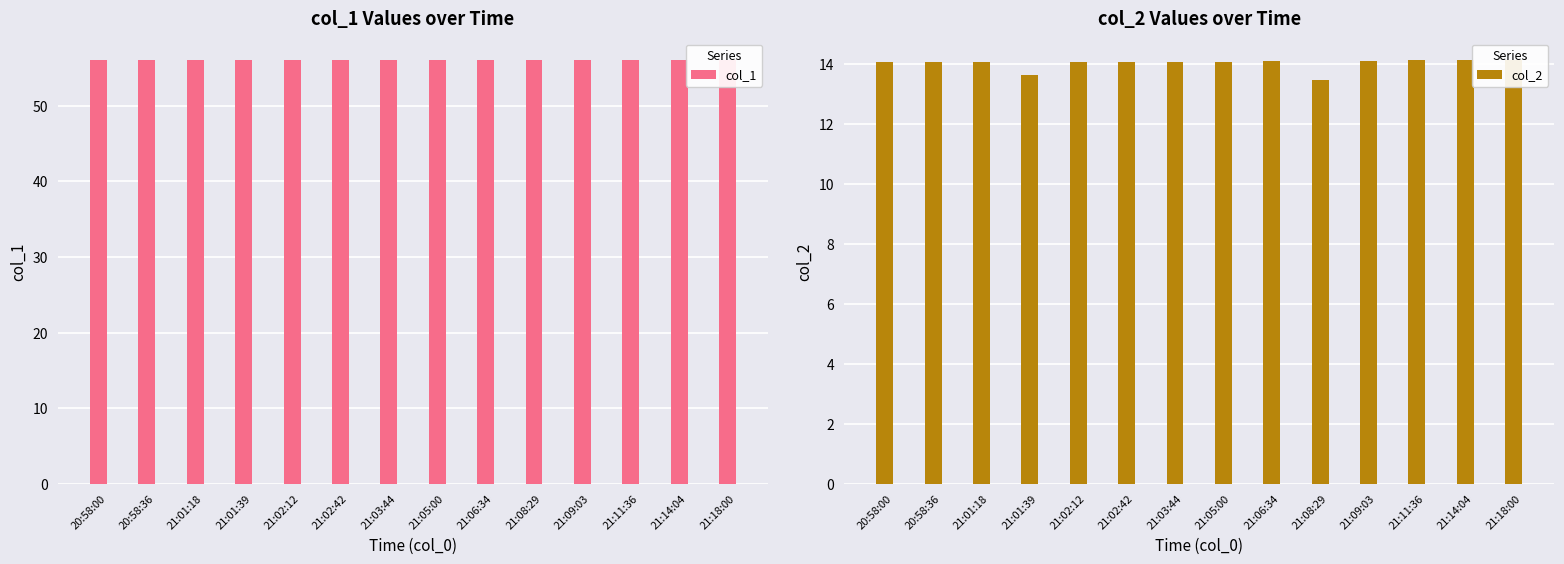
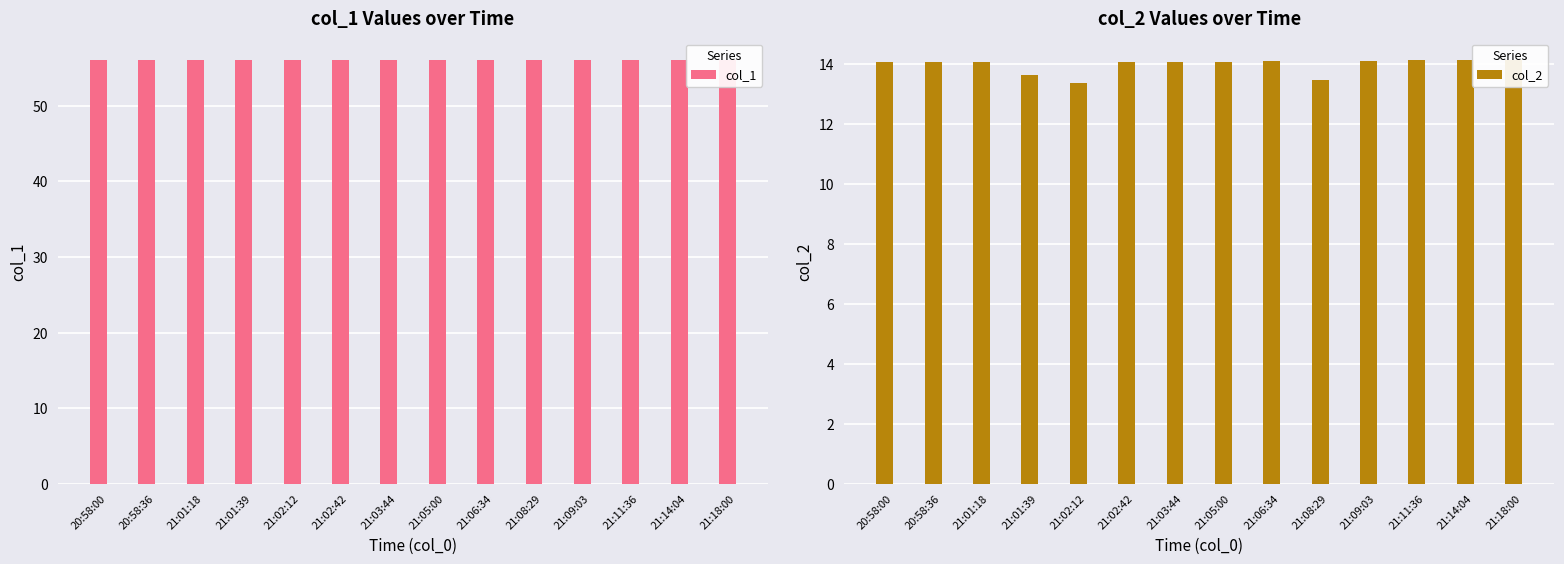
  {
    "col_1 Values over Time": {
      "20:58:00": 56,
      "20:58:36": 56,
      "21:01:18": 56,
      "21:01:39": 56,
      "21:02:12": 56,
      "21:02:42": 56,
      "21:03:44": 56,
      "21:05:00": 56,
      "21:06:34": 56,
      "21:08:29": 56,
      "21:09:03": 56,
      "21:11:36": 56,
      "21:14:04": 56
    },
    "col_2 Values over Time": {
      "20:58:00": 14.1,
      "20:58:36": 14.1,
      "21:01:18": 14.1,
      "21:01:39": 13.6,
-     "21:02:12": 14.1,
+     "21:02:12": 13.4,
      "21:02:42": 14.1,
      "21:03:44": 14.1,
      "21:05:00": 14.1,
      "21:06:34": 14.1,
      "21:08:29": 13.5,
      "21:09:03": 14.1,
      "21:11:36": 14.1,
      "21:14:04": 14.2
    }
  }
